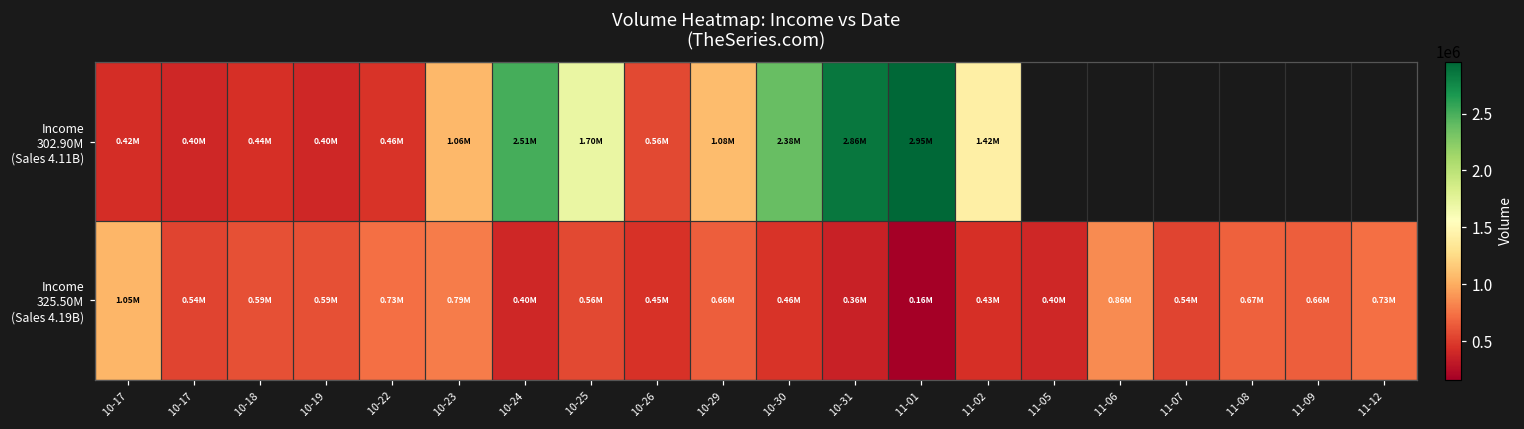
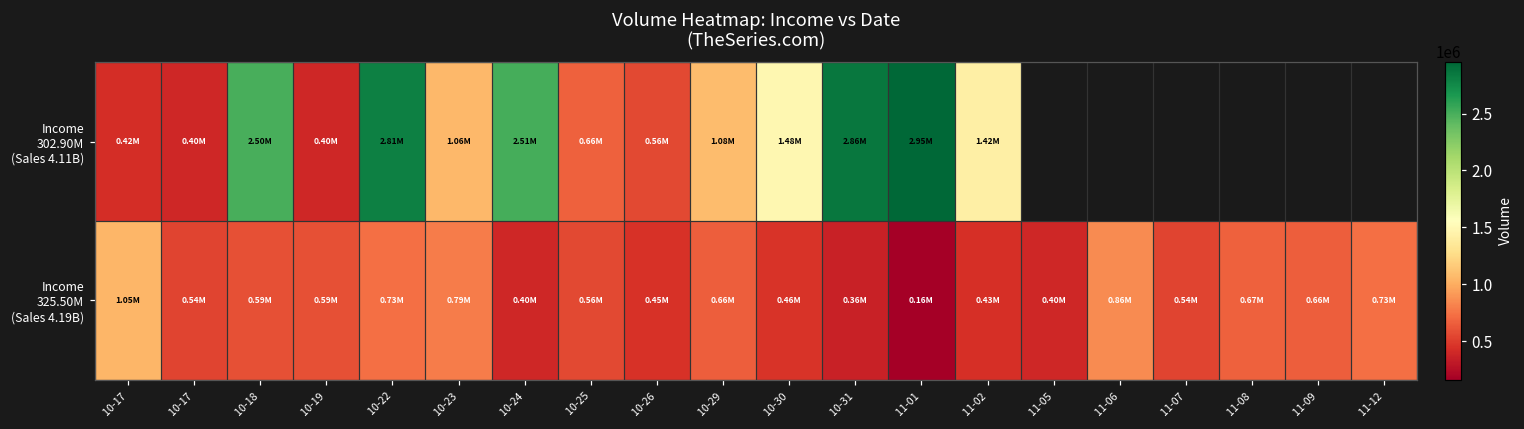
  {
    "Income 302.90M (Sales 4.11B)": {
-     "10-18": "0.44M",
+     "10-18": "2.50M",
      "10-19": "0.40M",
-     "10-22": "0.46M",
+     "10-22": "2.81M",
      "10-23": "1.06M",
      "10-24": "2.51M",
-     "10-25": "1.70M",
+     "10-25": "0.66M",
      "10-26": "0.56M",
      "10-29": "1.08M",
-     "10-30": "2.38M",
+     "10-30": "1.48M",
      "10-31": "2.86M",
      "11-01": "2.95M",
      "11-02": "1.42M"
    },
    "Income 325.50M (Sales 4.19B)": {
      "10-18": "0.59M",
      "10-19": "0.59M",
      "10-22": "0.73M",
      "10-23": "0.79M",
      "10-24": "0.40M",
      "10-25": "0.56M",
      "10-26": "0.45M",
      "10-29": "0.66M",
      "10-30": "0.46M",
      "10-31": "0.36M",
      "11-01": "0.16M",
      "11-02": "0.43M",
      "11-05": "0.40M",
      "11-06": "0.86M",
      "11-07": "0.54M",
      "11-08": "0.67M",
      "11-09": "0.66M",
      "11-12": "0.73M"
    }
  }
